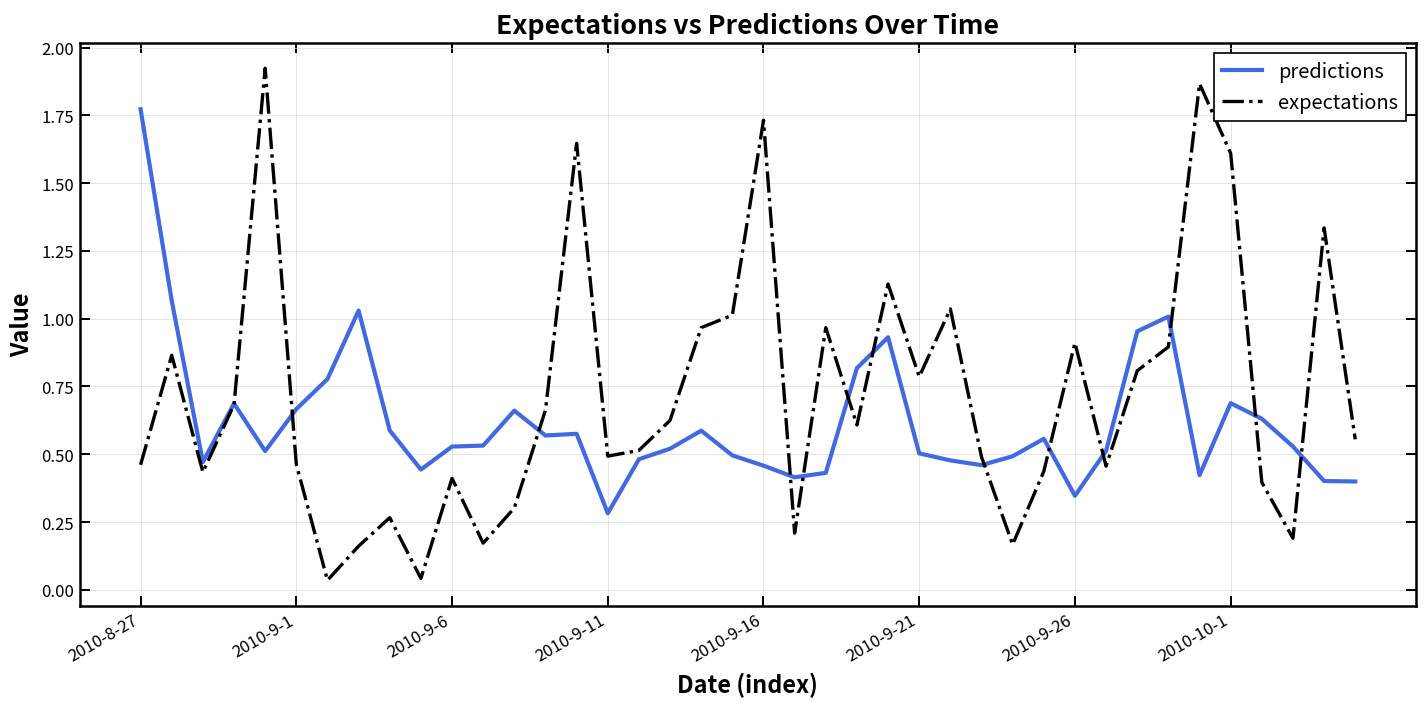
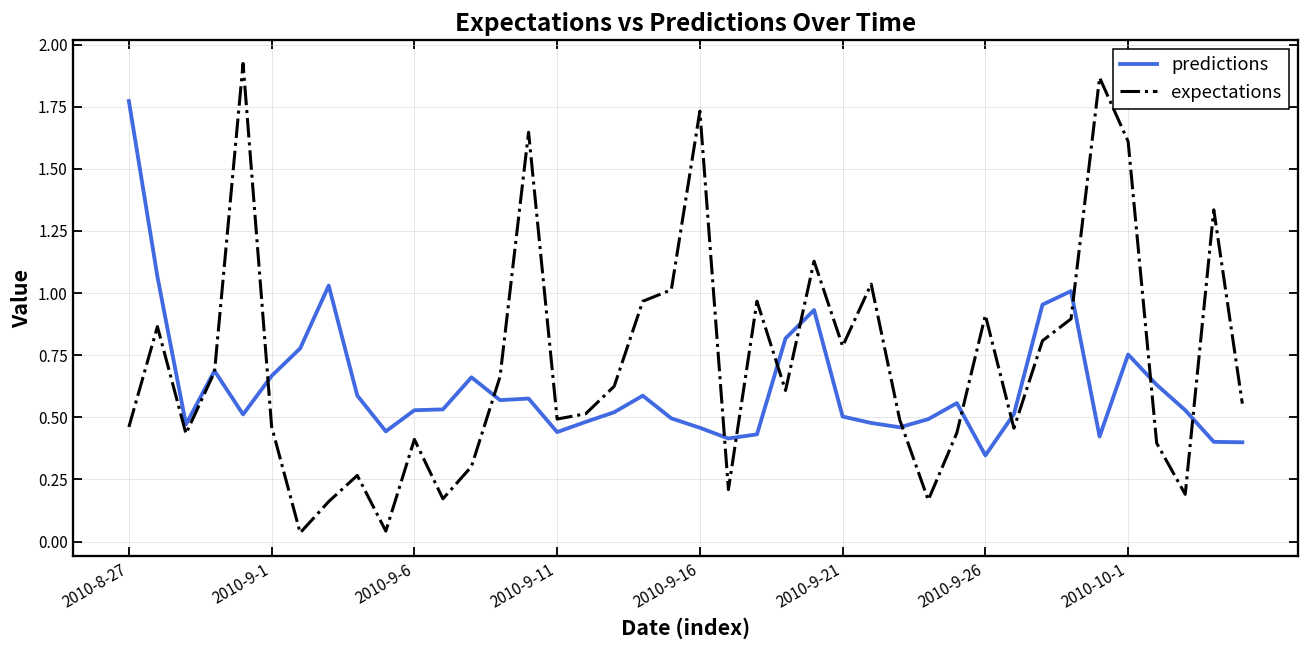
  {
    "predictions": {
      "2010-8-27": 1.77,
      "2010-9-1": 0.67,
      "2010-9-6": 0.53,
-     "2010-9-11": 0.28,
+     "2010-9-11": 0.44,
      "2010-9-16": 0.46,
      "2010-9-21": 0.50,
      "2010-9-26": 0.35,
-     "2010-10-1": 0.69
+     "2010-10-1": 0.75
    },
    "expectations": {
      "2010-8-27": 0.46,
      "2010-9-1": 0.46,
      "2010-9-6": 0.41,
      "2010-9-11": 0.49,
      "2010-9-16": 1.73,
      "2010-9-21": 0.79,
      "2010-9-26": 0.91,
      "2010-10-1": 1.61
    }
  }
